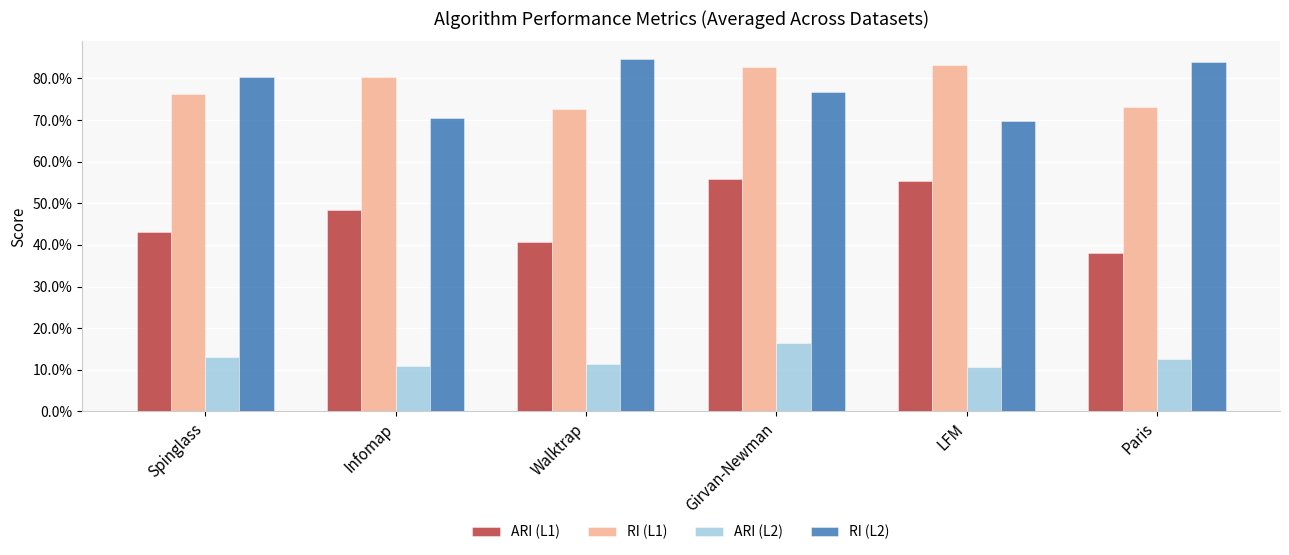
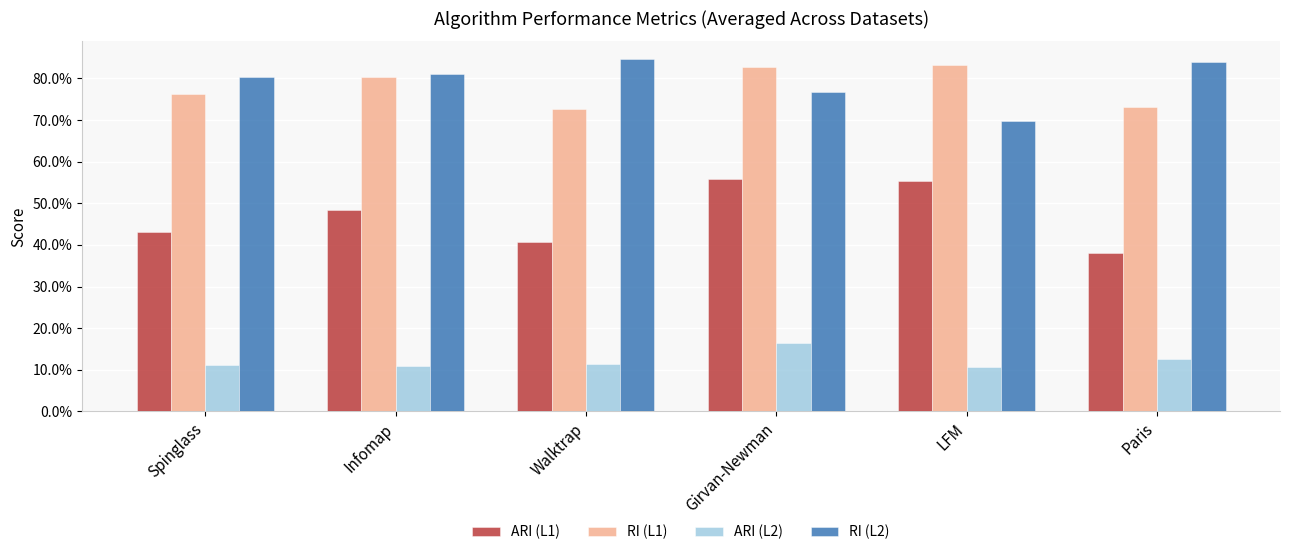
  {
    "ARI (L1)": {
      "Spinglass": "43%",
      "Infomap": "48%",
      "Walktrap": "41%",
      "Girvan-Newman": "56%",
      "LFM": "55%",
      "Paris": "38%"
    },
    "RI (L1)": {
      "Spinglass": "76%",
      "Infomap": "80%",
      "Walktrap": "73%",
      "Girvan-Newman": "83%",
      "LFM": "83%",
      "Paris": "73%"
    },
    "ARI (L2)": {
-     "Spinglass": "13%",
+     "Spinglass": "11%",
      "Infomap": "11%",
      "Walktrap": "11%",
      "Girvan-Newman": "17%",
      "LFM": "11%",
      "Paris": "13%"
    },
    "RI (L2)": {
      "Spinglass": "80%",
-     "Infomap": "71%",
+     "Infomap": "81%",
      "Walktrap": "85%",
      "Girvan-Newman": "77%",
      "LFM": "70%",
      "Paris": "84%"
    }
  }
